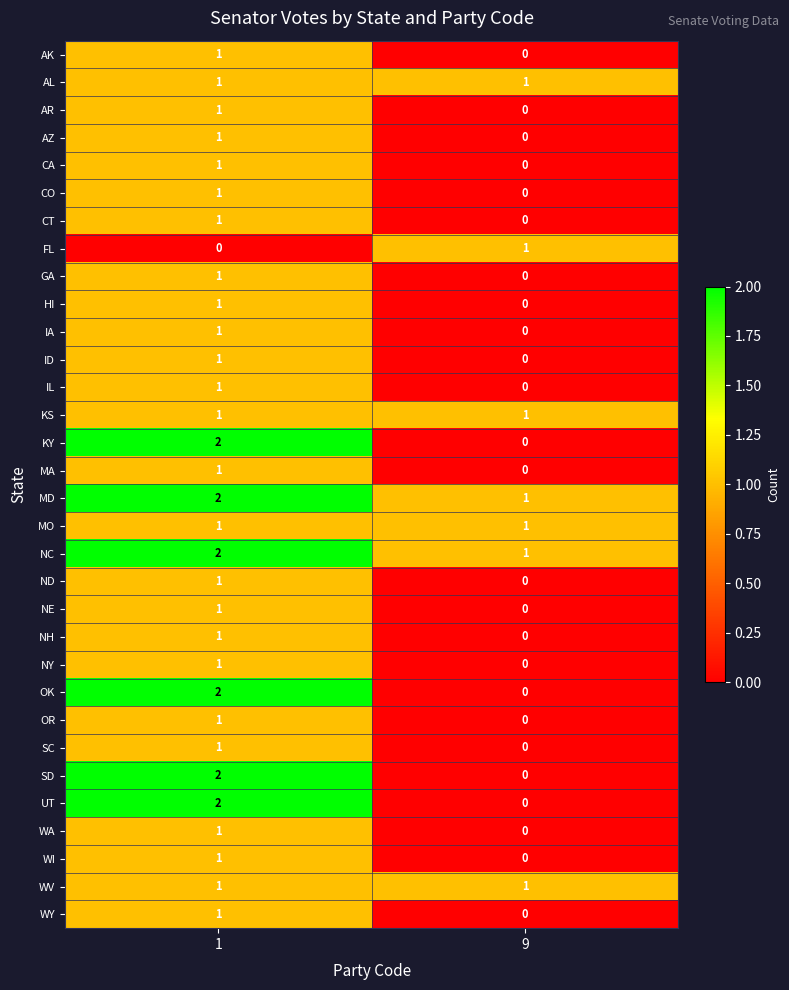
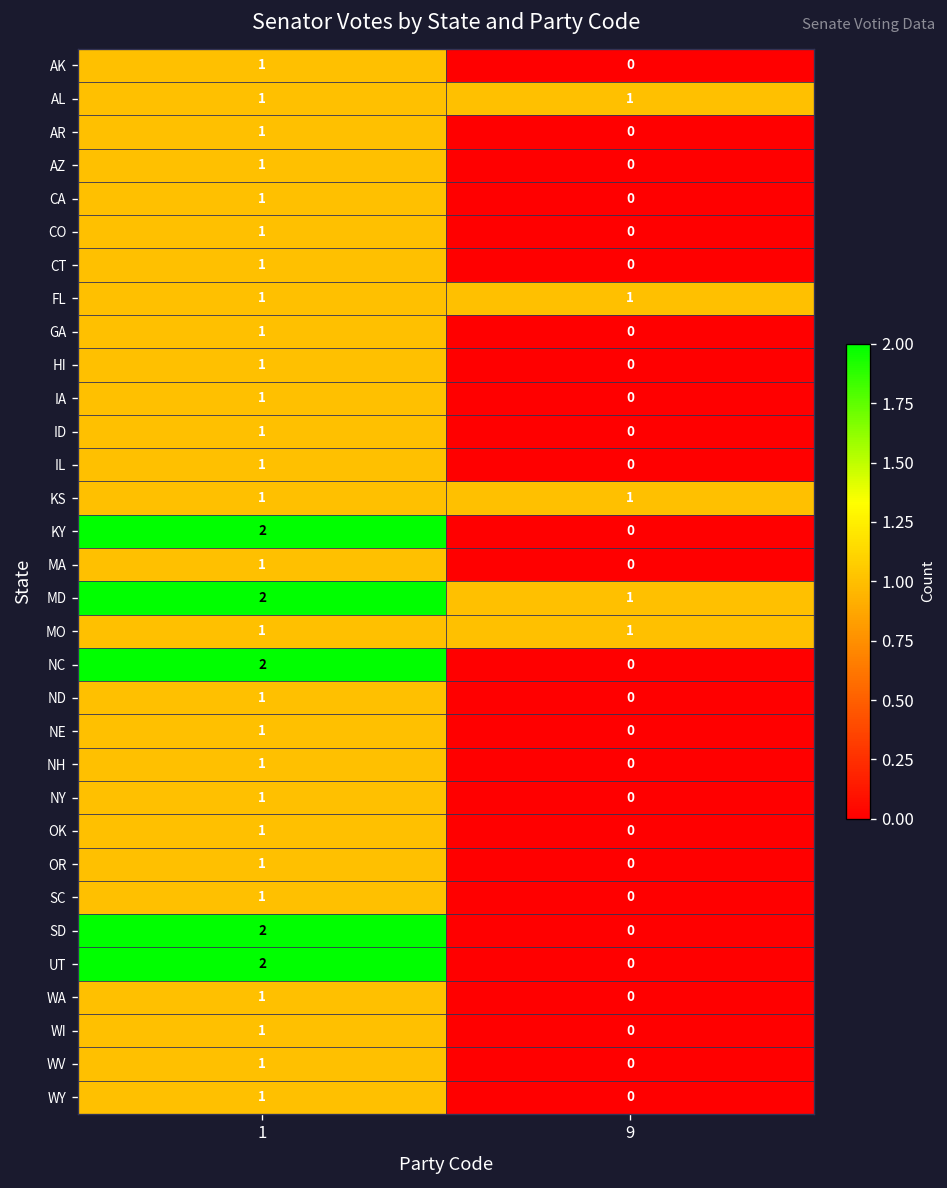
  {
    "AK": {
      "1": 1,
      "9": 0
    },
    "AL": {
      "1": 1,
      "9": 1
    },
    "AR": {
      "1": 1,
      "9": 0
    },
    "AZ": {
      "1": 1,
      "9": 0
    },
    "CA": {
      "1": 1,
      "9": 0
    },
    "CO": {
      "1": 1,
      "9": 0
    },
    "CT": {
      "1": 1,
      "9": 0
    },
    "FL": {
-     "1": 0,
+     "1": 1,
      "9": 1
    },
    "GA": {
      "1": 1,
      "9": 0
    },
    "HI": {
      "1": 1,
      "9": 0
    },
    "IA": {
      "1": 1,
      "9": 0
    },
    "ID": {
      "1": 1,
      "9": 0
    },
    "IL": {
      "1": 1,
      "9": 0
    },
    "KS": {
      "1": 1,
      "9": 1
    },
    "KY": {
      "1": 2,
      "9": 0
    },
    "MA": {
      "1": 1,
      "9": 0
    },
    "MD": {
      "1": 2,
      "9": 1
    },
    "MO": {
      "1": 1,
      "9": 1
    },
    "NC": {
      "1": 2,
-     "9": 1
+     "9": 0
    },
    "ND": {
      "1": 1,
      "9": 0
    },
    "NE": {
      "1": 1,
      "9": 0
    },
    "NH": {
      "1": 1,
      "9": 0
    },
    "NY": {
      "1": 1,
      "9": 0
    },
    "OK": {
-     "1": 2,
+     "1": 1,
      "9": 0
    },
    "OR": {
      "1": 1,
      "9": 0
    },
    "SC": {
      "1": 1,
      "9": 0
    },
    "SD": {
      "1": 2,
      "9": 0
    },
    "UT": {
      "1": 2,
      "9": 0
    },
    "WA": {
      "1": 1,
      "9": 0
    },
    "WI": {
      "1": 1,
      "9": 0
    },
    "WV": {
      "1": 1,
-     "9": 1
+     "9": 0
    },
    "WY": {
      "1": 1,
      "9": 0
    }
  }
